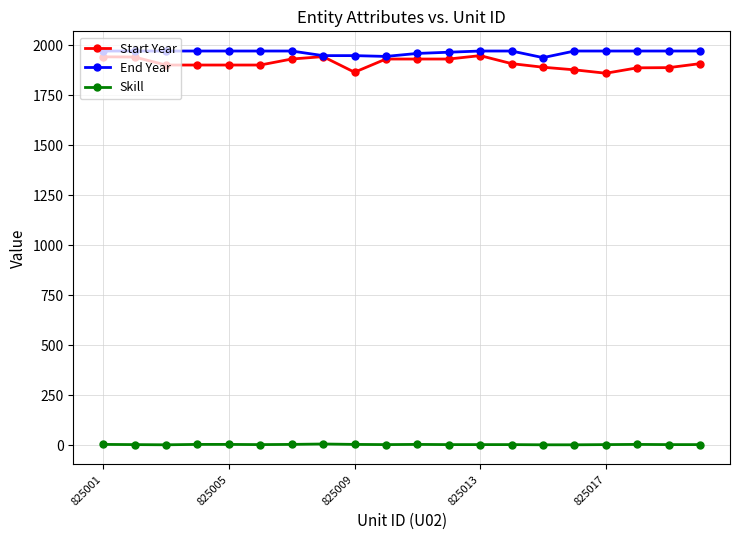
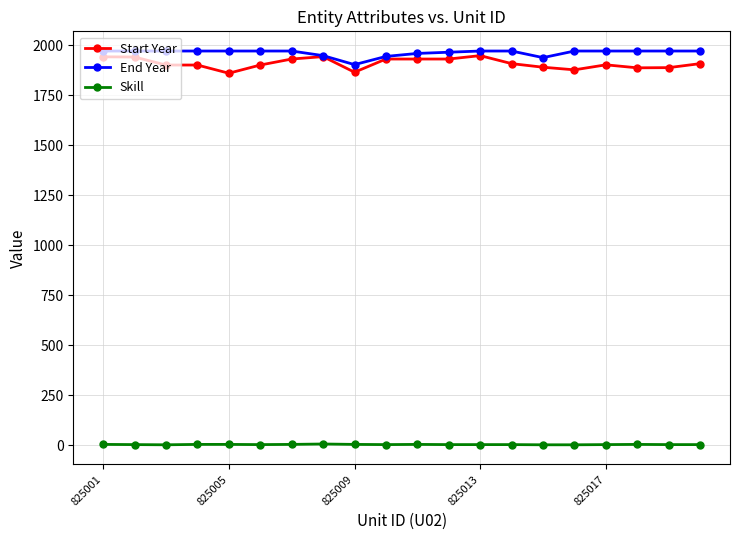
  {
    "Start Year": {
-     "825005": 1900,
+     "825005": 1860,
      "825009": 1860,
      "825013": 1950,
-     "825017": 1860
+     "825017": 1900
    },
    "End Year": {
      "825005": 1970,
-     "825009": 1950,
+     "825009": 1900,
      "825013": 1970,
      "825017": 1970
    },
    "Skill": {
      "825001": 0,
      "825005": 0,
      "825009": 0,
      "825013": 0,
      "825017": 0
    }
  }
